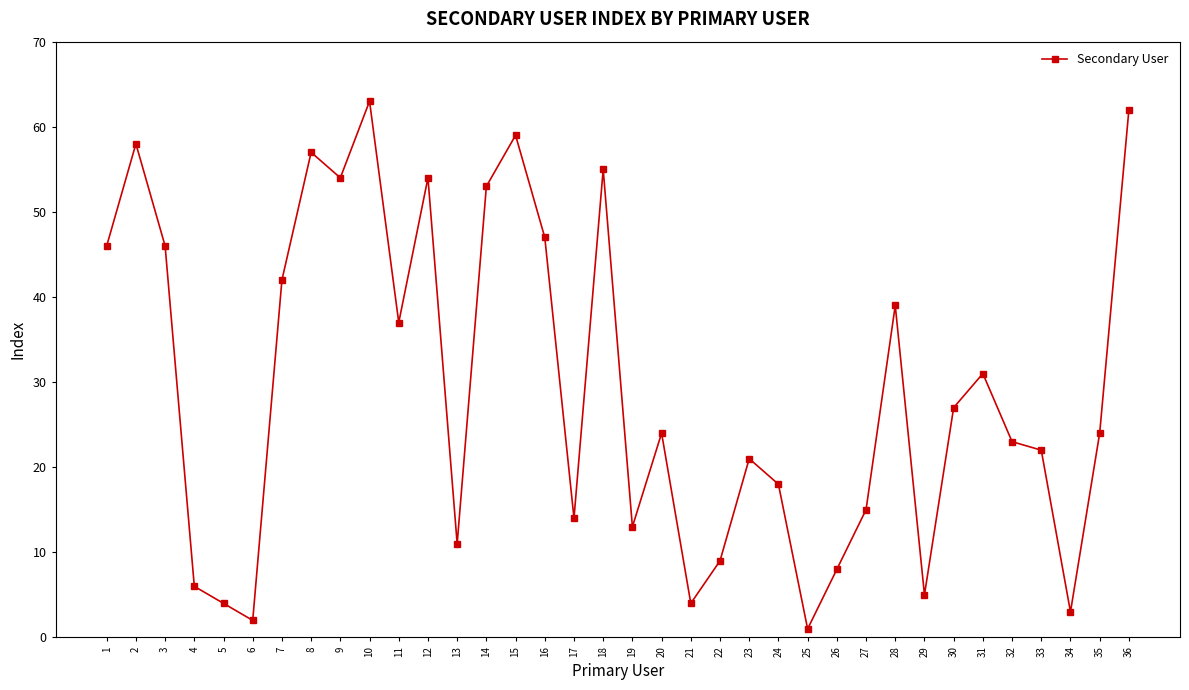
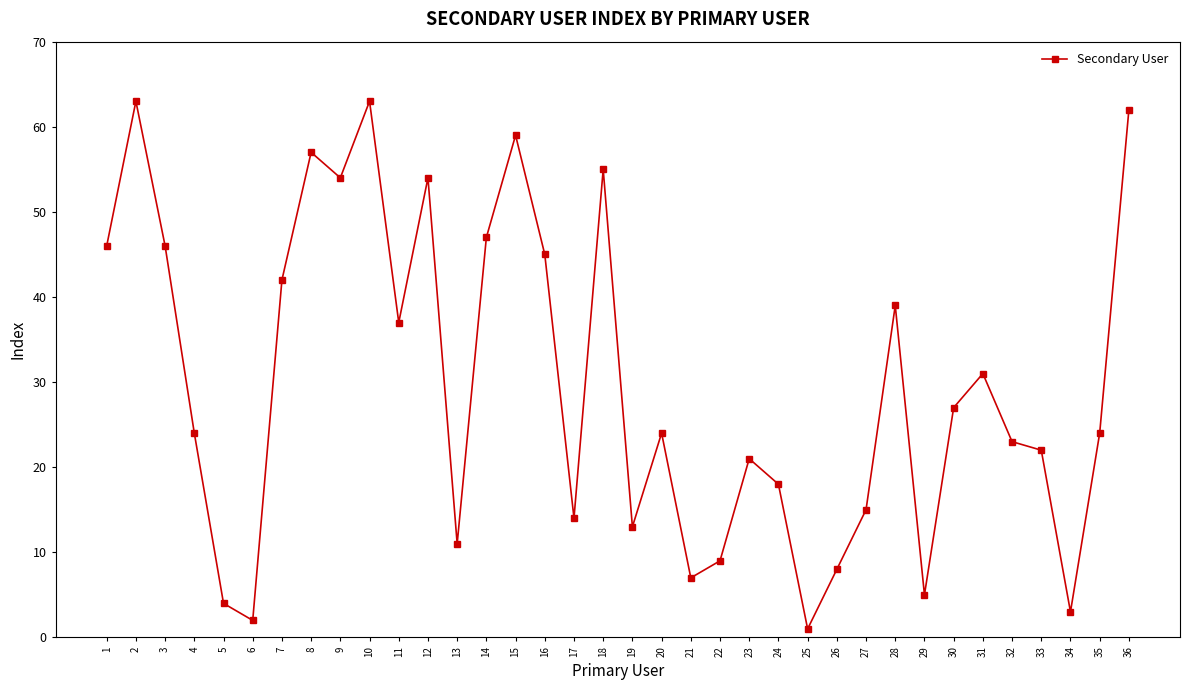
  {
    "1": 46,
-   "2": 58,
+   "2": 63,
    "3": 46,
-   "4": 6,
+   "4": 24,
    "5": 4,
    "6": 2,
    "7": 42,
    "8": 57,
    "9": 54,
    "10": 63,
    "11": 37,
    "12": 54,
    "13": 11,
-   "14": 53,
+   "14": 47,
    "15": 59,
-   "16": 47,
+   "16": 45,
    "17": 14,
    "18": 55,
    "19": 13,
    "20": 24,
-   "21": 4,
+   "21": 7,
    "22": 9,
    "23": 21,
    "24": 18,
    "25": 1,
    "26": 8,
    "27": 15,
    "28": 39,
    "29": 5,
    "30": 27,
    "31": 31,
    "32": 23,
    "33": 22,
    "34": 3,
    "35": 24,
    "36": 62
  }
